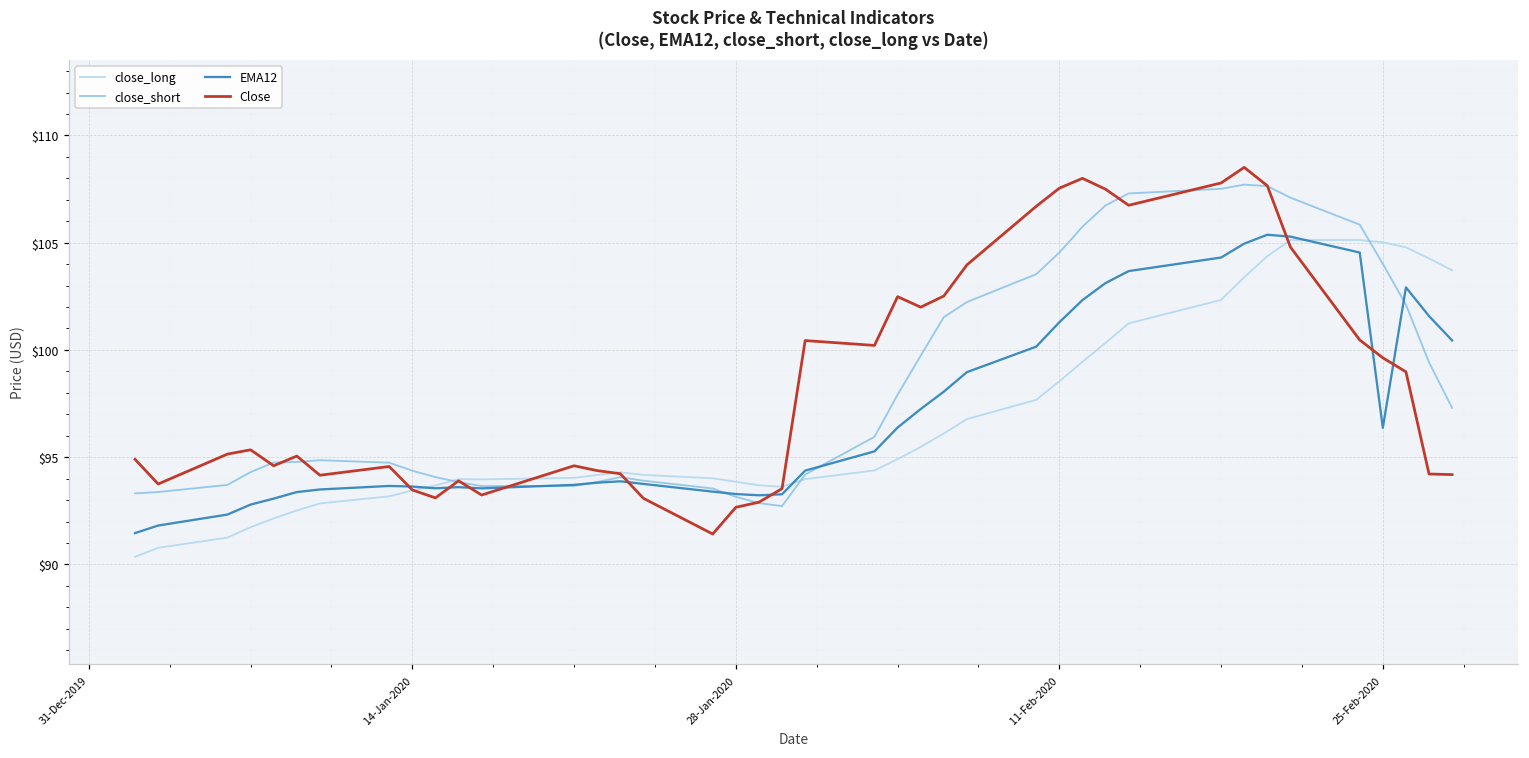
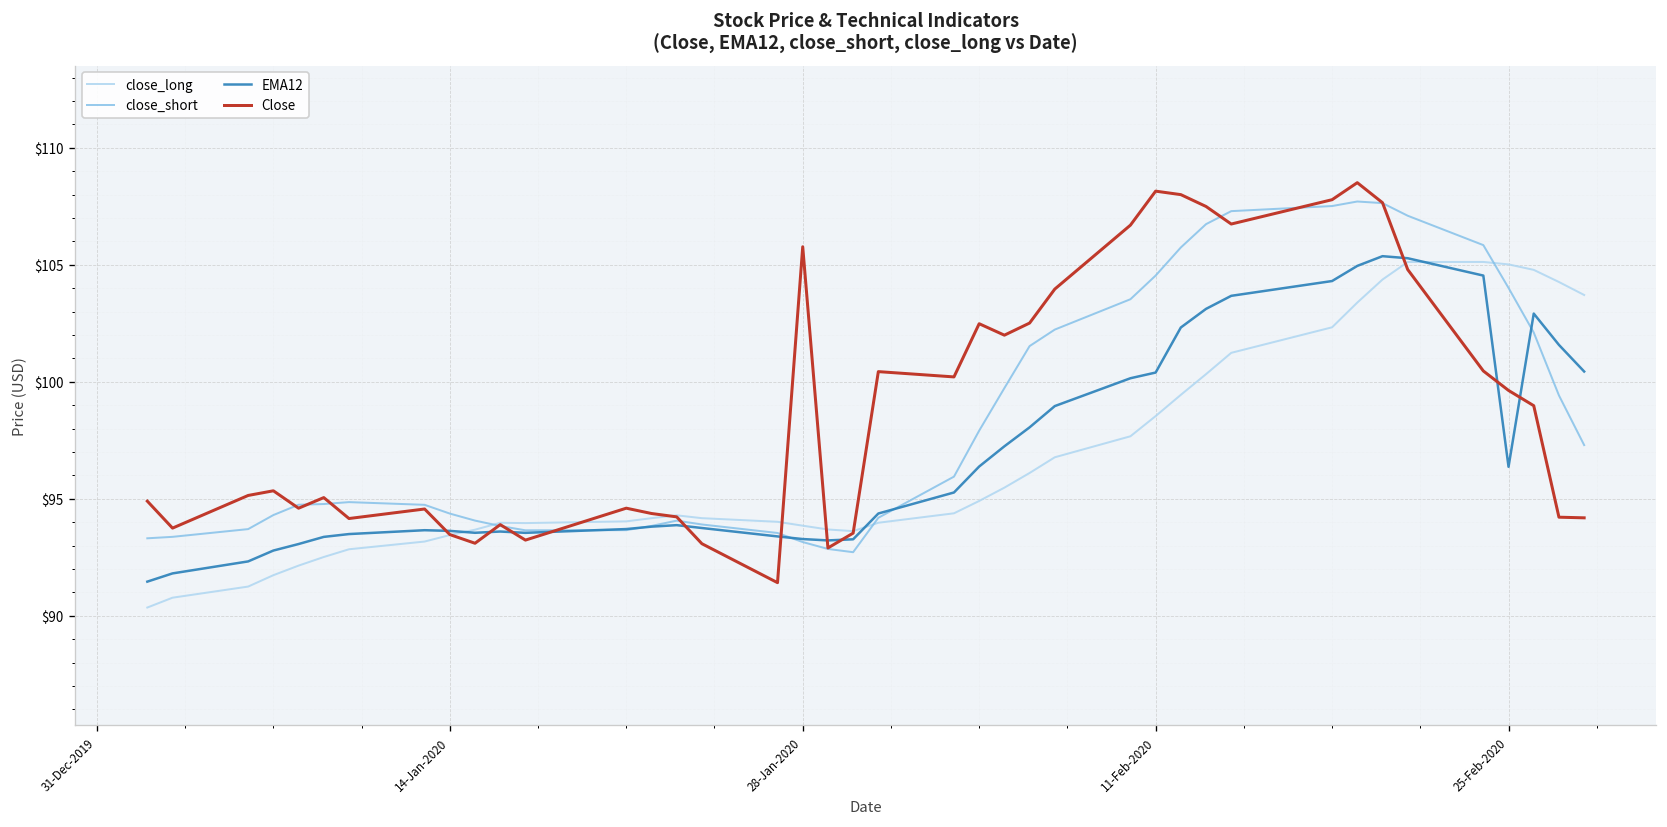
  {
    "EMA12": {
      "14-Jan-2020": "$93.6",
-     "11-Feb-2020": "$101.3",
+     "11-Feb-2020": "$100.4",
      "25-Feb-2020": "$96.4"
    },
    "Close": {
-     "28-Jan-2020": "$92.7",
-     "11-Feb-2020": "$107.5",
+     "28-Jan-2020": "$105.8",
+     "11-Feb-2020": "$108.1",
      "25-Feb-2020": "$99.6"
    }
  }
